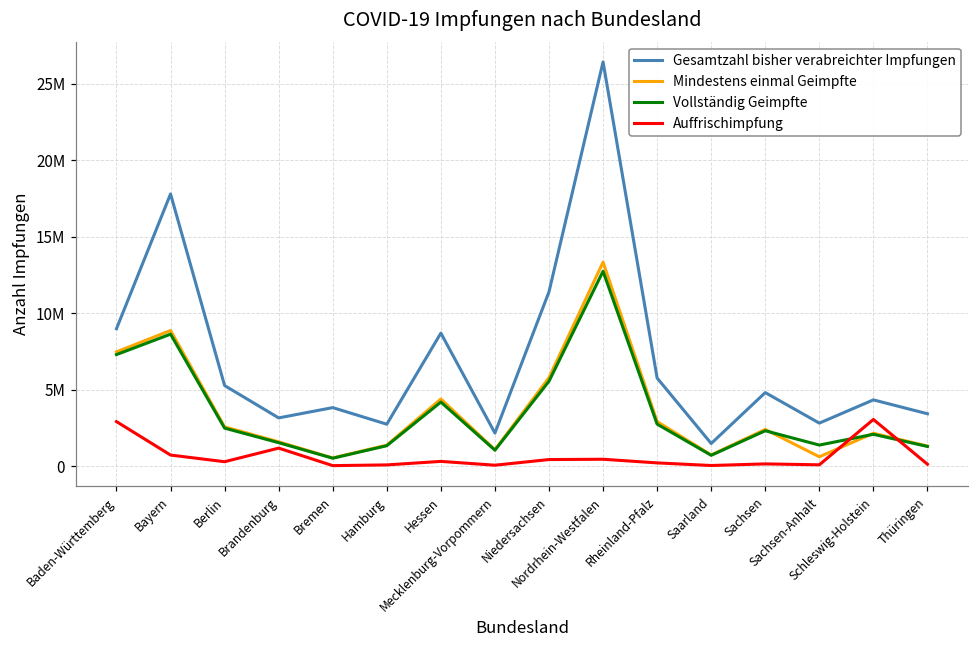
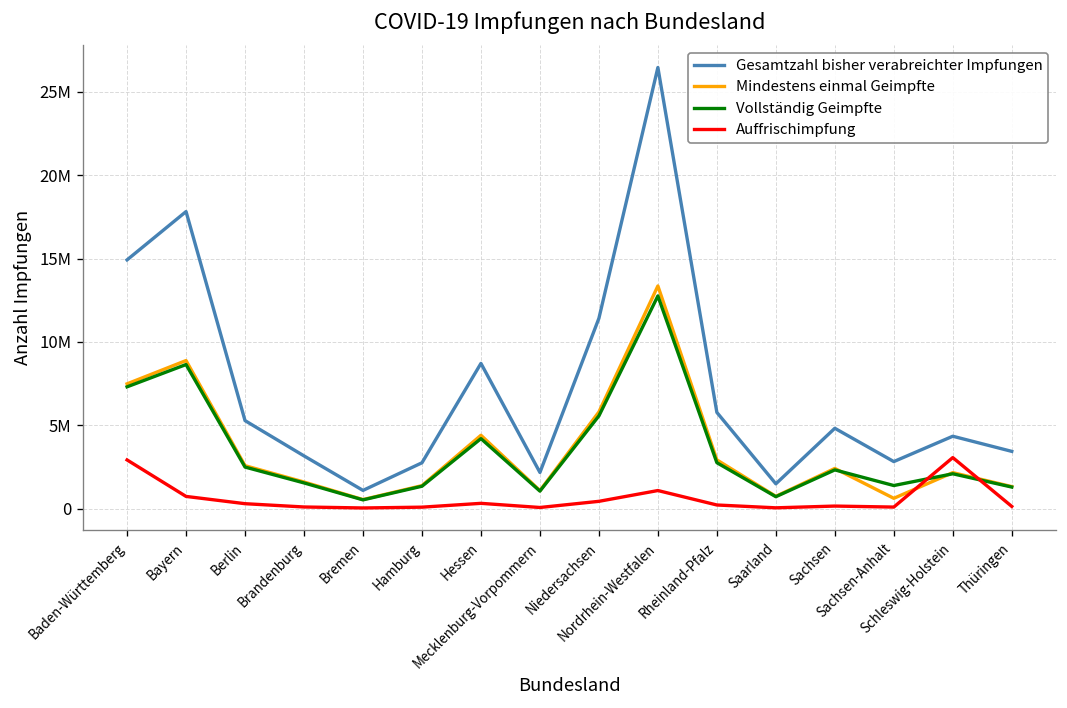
  {
    "Gesamtzahl bisher verabreichter Impfungen": {
-     "Baden-Württemberg": 9000000,
+     "Baden-Württemberg": 14900000,
      "Bayern": 17800000,
      "Berlin": 5300000,
      "Brandenburg": 3200000,
-     "Bremen": 3800000,
+     "Bremen": 1100000,
      "Hamburg": 2800000,
      "Hessen": 8700000,
      "Mecklenburg-Vorpommern": 2200000,
      "Niedersachsen": 11400000,
      "Nordrhein-Westfalen": 26400000,
      "Rheinland-Pfalz": 5800000,
      "Saarland": 1500000,
      "Sachsen": 4800000,
      "Sachsen-Anhalt": 2800000,
      "Schleswig-Holstein": 4400000,
      "Thüringen": 3400000
    },
    "Mindestens einmal Geimpfte": {
      "Bayern": 8900000,
      "Hessen": 4400000,
      "Niedersachsen": 5800000,
      "Nordrhein-Westfalen": 13400000,
      "Sachsen-Anhalt": 600000
    },
    "Vollständig Geimpfte": {
      "Bayern": 8600000,
      "Hessen": 4200000,
      "Niedersachsen": 5600000,
      "Nordrhein-Westfalen": 12800000,
      "Sachsen-Anhalt": 1400000
    },
    "Auffrischimpfung": {
      "Baden-Württemberg": 2900000,
      "Bayern": 700000,
      "Berlin": 300000,
-     "Brandenburg": 1200000,
+     "Brandenburg": 100000,
      "Bremen": 100000,
      "Hamburg": 100000,
      "Hessen": 300000,
      "Mecklenburg-Vorpommern": 100000,
      "Niedersachsen": 500000,
-     "Nordrhein-Westfalen": 500000,
+     "Nordrhein-Westfalen": 1100000,
      "Rheinland-Pfalz": 200000,
      "Saarland": 100000,
      "Sachsen": 200000,
      "Sachsen-Anhalt": 100000,
      "Schleswig-Holstein": 3100000,
      "Thüringen": 100000
    }
  }
